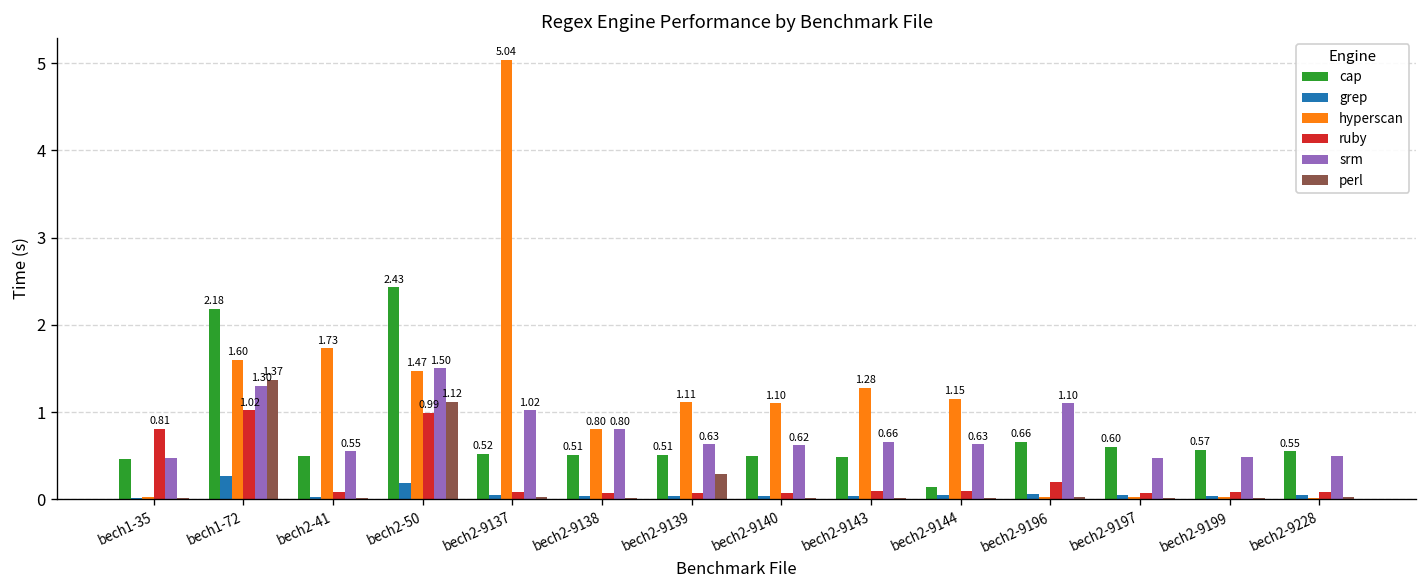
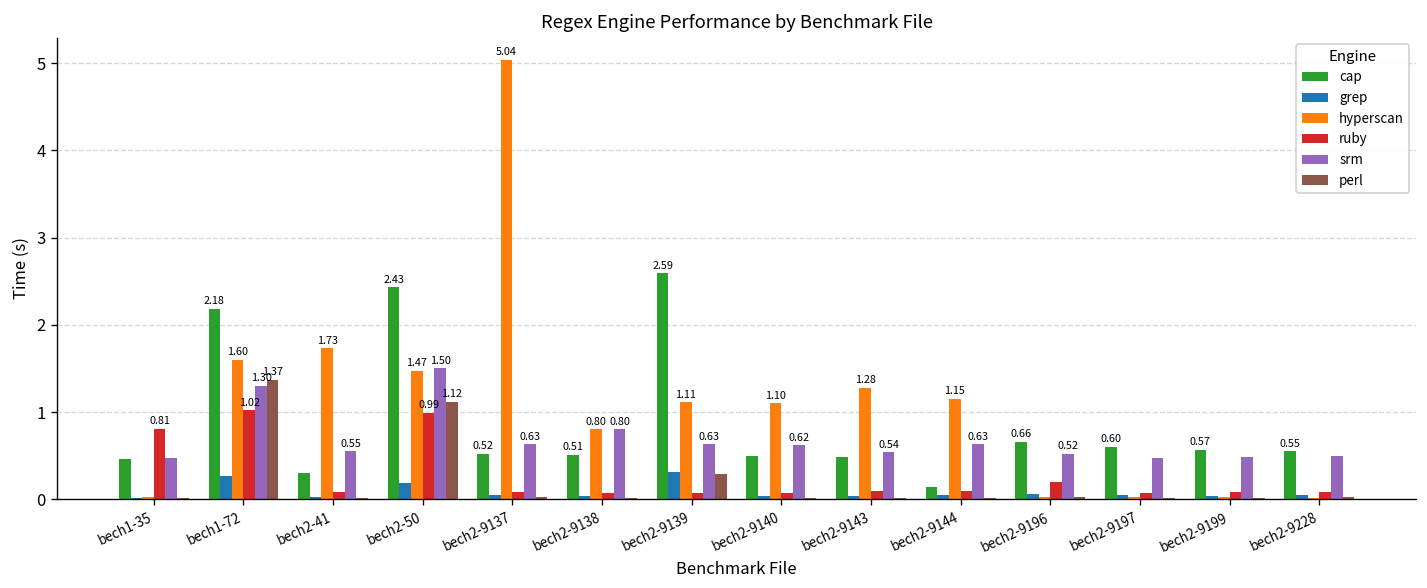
  {
    "cap": {
      "bech1-72": 2.18,
-     "bech2-41": 0.5,
+     "bech2-41": 0.3,
      "bech2-50": 2.43,
      "bech2-9137": 0.52,
      "bech2-9138": 0.51,
-     "bech2-9139": 0.51,
+     "bech2-9139": 2.59,
      "bech2-9196": 0.66,
      "bech2-9197": 0.60,
      "bech2-9199": 0.57,
      "bech2-9228": 0.55
    },
    "grep": {
      "bech1-72": 0.3,
      "bech2-50": 0.2,
      "bech2-9137": 0.1,
      "bech2-9138": 0.0,
-     "bech2-9139": 0.0,
+     "bech2-9139": 0.3,
      "bech2-9140": 0.0,
      "bech2-9143": 0.0,
      "bech2-9144": 0.1,
      "bech2-9196": 0.1,
      "bech2-9197": 0.1,
      "bech2-9199": 0.0,
      "bech2-9228": 0.1
    },
    "hyperscan": {
      "bech1-72": 1.60,
      "bech2-41": 1.73,
      "bech2-50": 1.47,
      "bech2-9137": 5.04,
      "bech2-9138": 0.80,
      "bech2-9139": 1.11,
      "bech2-9140": 1.10,
      "bech2-9143": 1.28,
      "bech2-9144": 1.15
    },
    "ruby": {
      "bech1-35": 0.81,
      "bech1-72": 1.02,
      "bech2-50": 0.99
    },
    "srm": {
      "bech2-41": 0.55,
      "bech2-50": 1.50,
-     "bech2-9137": 1.02,
+     "bech2-9137": 0.63,
      "bech2-9138": 0.80,
      "bech2-9139": 0.63,
      "bech2-9140": 0.62,
-     "bech2-9143": 0.66,
+     "bech2-9143": 0.54,
      "bech2-9144": 0.63,
-     "bech2-9196": 1.10
+     "bech2-9196": 0.52
    },
    "perl": {
      "bech2-50": 1.12
    }
  }
